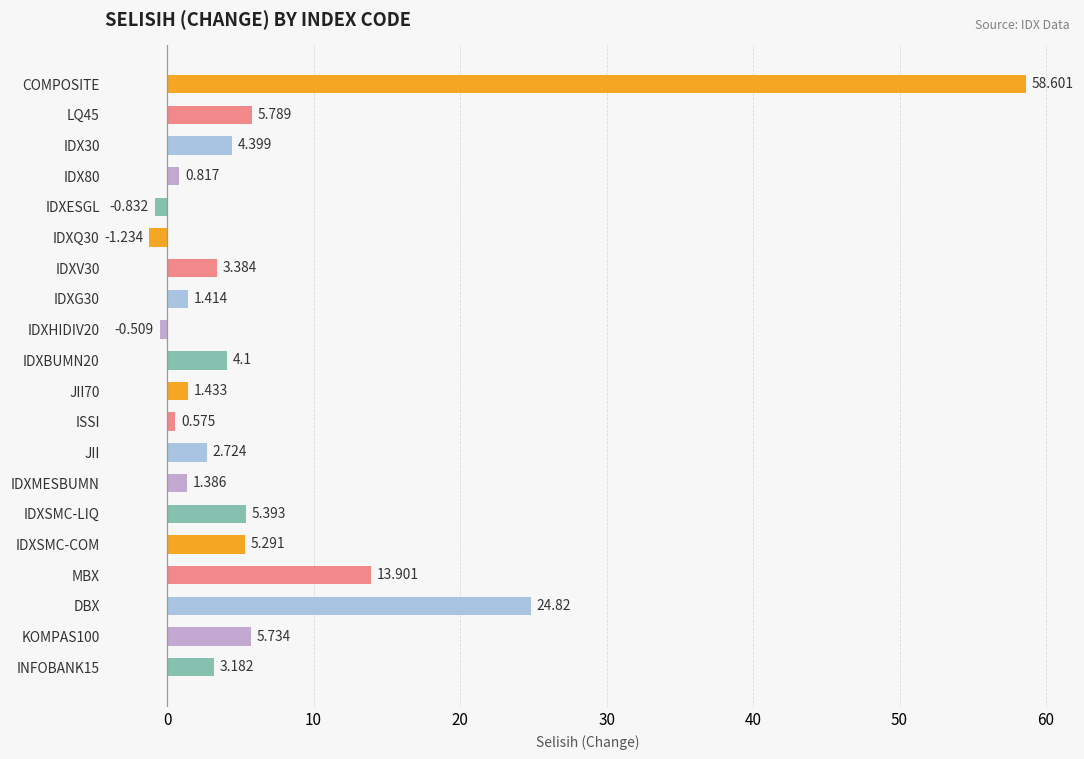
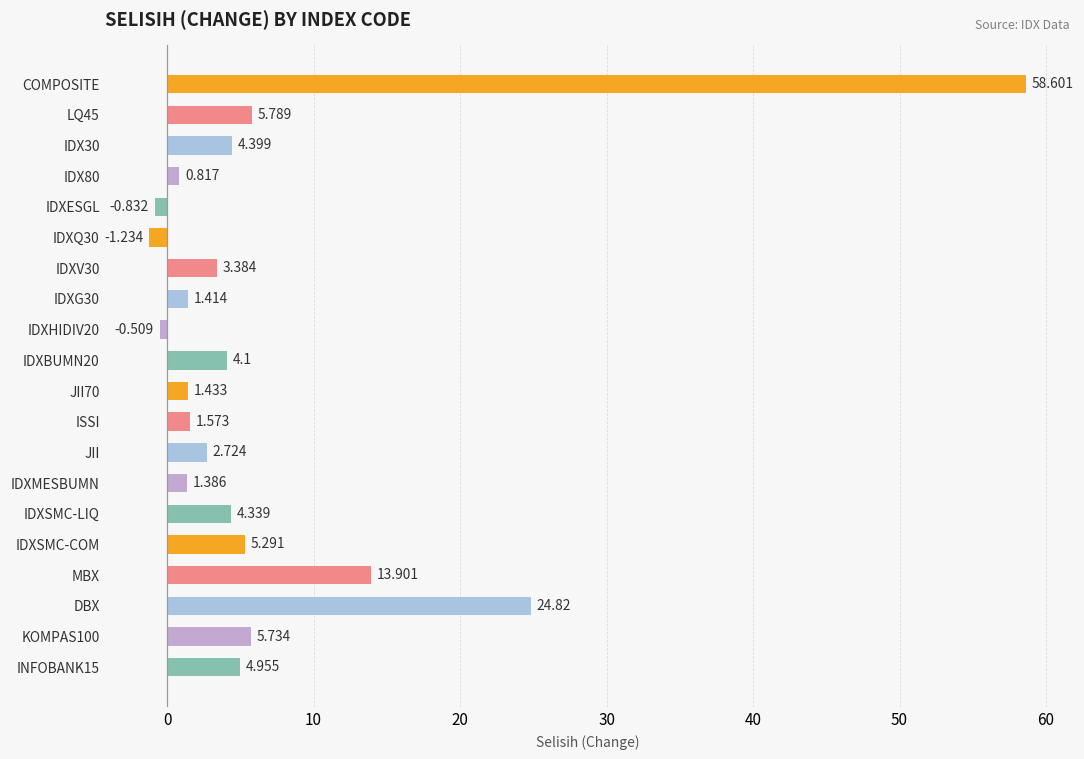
  {
    "COMPOSITE": 58.601,
    "LQ45": 5.789,
    "IDX30": 4.399,
    "IDX80": 0.817,
    "IDXESGL": -0.832,
    "IDXQ30": -1.234,
    "IDXV30": 3.384,
    "IDXG30": 1.414,
    "IDXHIDIV20": -0.509,
    "IDXBUMN20": 4.1,
    "JII70": 1.433,
-   "ISSI": 0.575,
+   "ISSI": 1.573,
    "JII": 2.724,
    "IDXMESBUMN": 1.386,
-   "IDXSMC-LIQ": 5.393,
+   "IDXSMC-LIQ": 4.339,
    "IDXSMC-COM": 5.291,
    "MBX": 13.901,
    "DBX": 24.82,
    "KOMPAS100": 5.734,
-   "INFOBANK15": 3.182
+   "INFOBANK15": 4.955
  }
